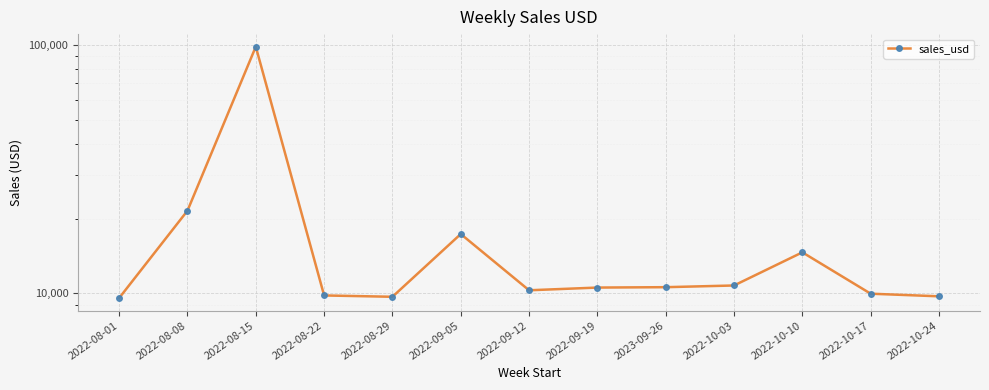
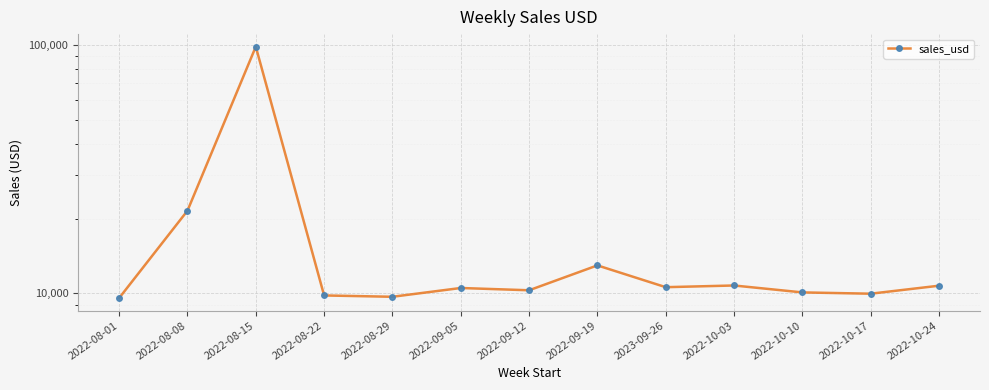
  {
    "2022-08-01": "9,600",
    "2022-08-08": "22,000",
    "2022-08-15": "98,000",
    "2022-08-22": "9,800",
    "2022-08-29": "9,700",
-   "2022-09-05": "17,000",
+   "2022-09-05": "10,500",
    "2022-09-12": "10,300",
-   "2022-09-19": "10,600",
+   "2022-09-19": "13,000",
    "2023-09-26": "10,600",
    "2022-10-03": "10,800",
-   "2022-10-10": "15,000",
+   "2022-10-10": "10,100",
    "2022-10-17": "10,000",
-   "2022-10-24": "9,700"
+   "2022-10-24": "10,700"
  }
